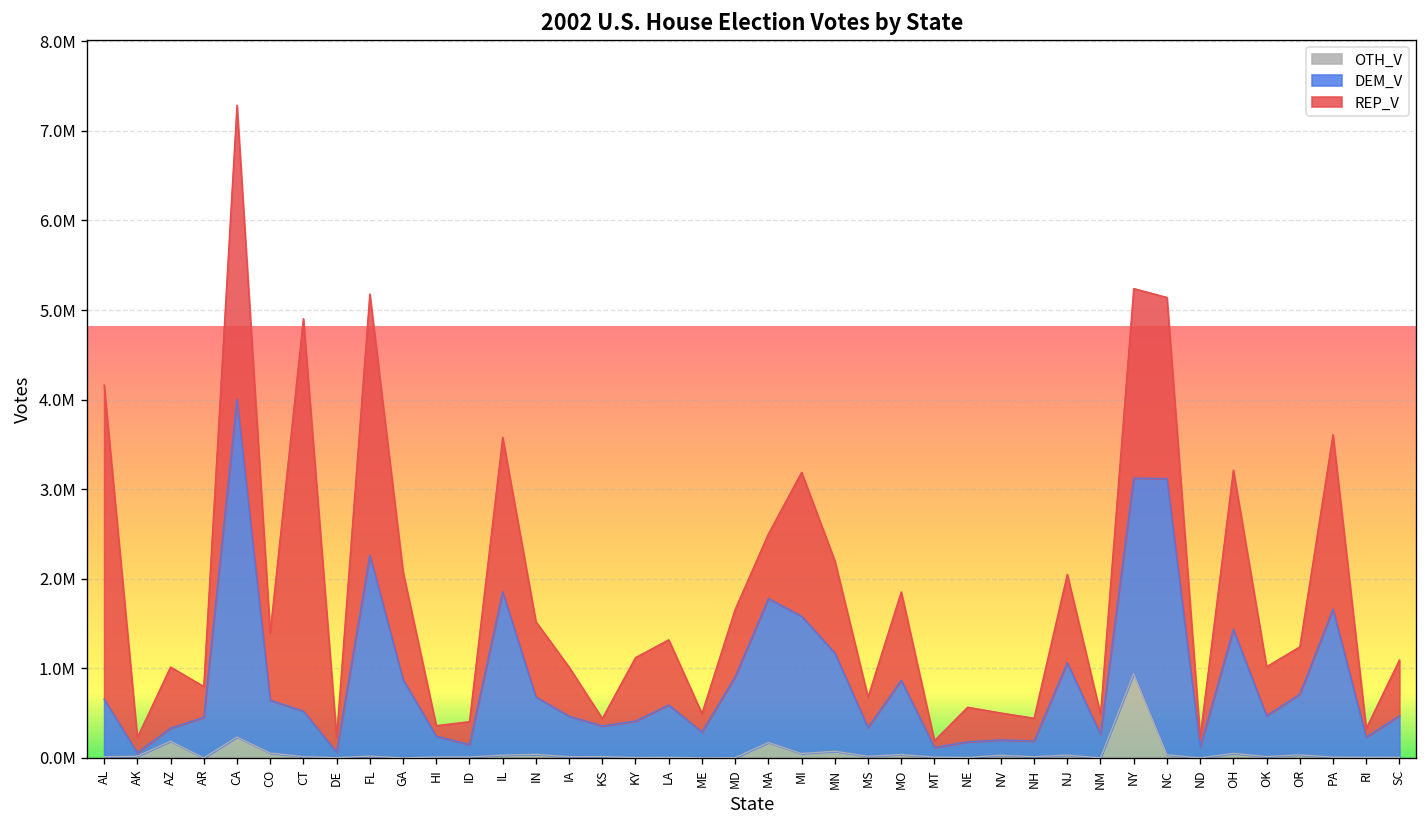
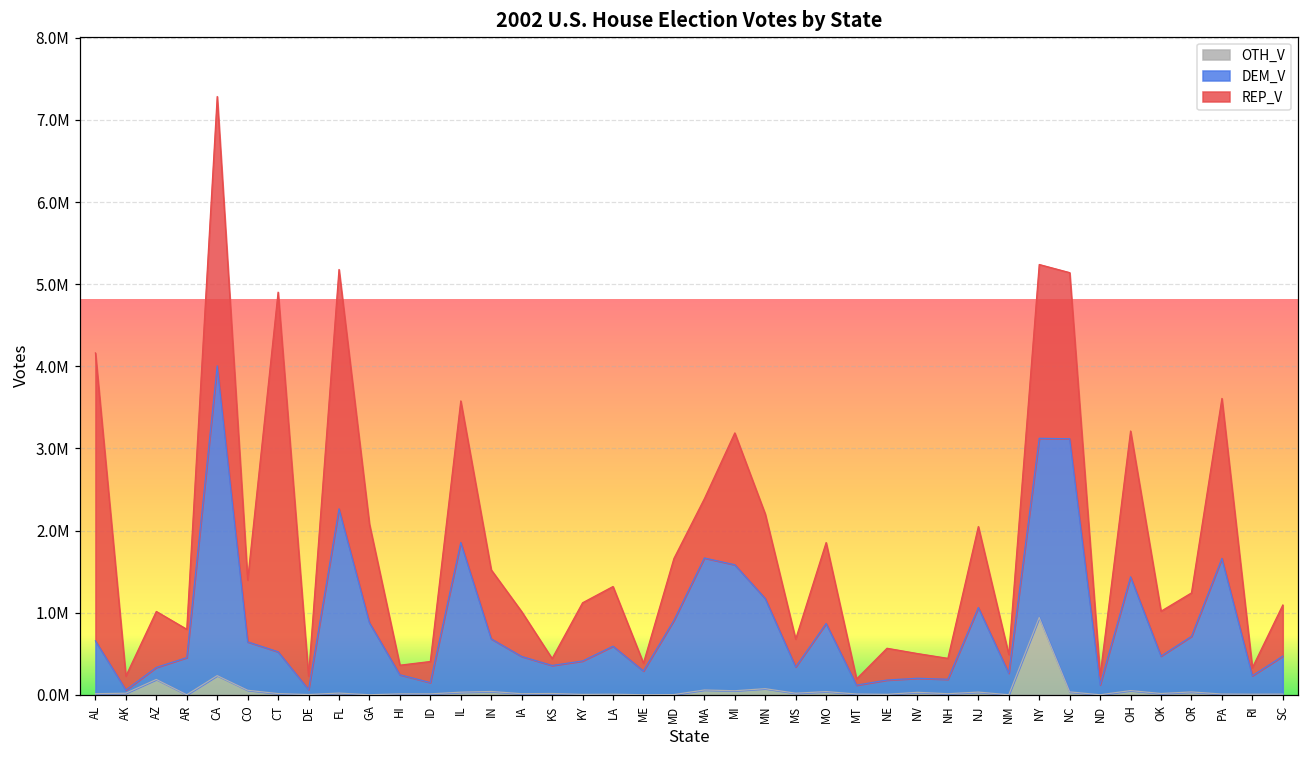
  {
    "OTH_V": {
      "AL": 0,
      "AK": 0,
      "AZ": 200000,
      "AR": 0,
      "CA": 200000,
      "CO": 100000,
      "CT": 0,
      "DE": 0,
      "FL": 0,
      "GA": 0,
      "HI": 0,
      "ID": 0,
      "IL": 0,
      "IN": 0,
      "IA": 0,
      "KS": 0,
      "KY": 0,
      "LA": 0,
      "ME": 0,
      "MD": 0,
-     "MA": 200000,
+     "MA": 100000,
      "MI": 0,
      "MN": 100000,
      "MS": 0,
      "MO": 0,
      "MT": 0,
      "NE": 0,
      "NV": 0,
      "NH": 0,
      "NJ": 0,
      "NM": 0,
      "NY": 900000,
      "NC": 0,
      "ND": 0,
      "OH": 100000,
      "OK": 0,
      "OR": 0,
      "PA": 0,
      "RI": 0,
      "SC": 0
    },
    "DEM_V": {
      "AL": 600000,
      "AK": 0,
      "AZ": 100000,
      "AR": 500000,
      "CA": 3800000,
      "CO": 600000,
      "CT": 500000,
      "DE": 100000,
      "FL": 2200000,
      "GA": 900000,
      "HI": 200000,
      "ID": 100000,
      "IL": 1800000,
      "IN": 600000,
      "IA": 500000,
      "KS": 300000,
      "KY": 400000,
      "LA": 600000,
      "ME": 300000,
      "MD": 900000,
      "MA": 1600000,
      "MI": 1500000,
      "MN": 1100000,
      "MS": 300000,
      "MO": 800000,
      "MT": 100000,
      "NE": 200000,
      "NV": 200000,
      "NH": 200000,
      "NJ": 1000000,
      "NM": 300000,
      "NY": 2200000,
      "NC": 3100000,
      "ND": 100000,
      "OH": 1400000,
      "OK": 500000,
      "OR": 700000,
      "PA": 1700000,
      "RI": 200000,
      "SC": 500000
    },
    "REP_V": {
      "AL": 3500000,
      "AK": 200000,
      "AZ": 700000,
      "AR": 300000,
      "CA": 3300000,
      "CO": 800000,
      "CT": 4400000,
      "DE": 200000,
      "FL": 2900000,
      "GA": 1200000,
      "HI": 100000,
      "ID": 300000,
      "IL": 1700000,
      "IN": 800000,
      "IA": 500000,
      "KS": 100000,
      "KY": 700000,
      "LA": 700000,
-     "ME": 200000,
+     "ME": 100000,
      "MD": 800000,
      "MA": 700000,
      "MI": 1600000,
      "MN": 1000000,
      "MS": 300000,
      "MO": 1000000,
      "MT": 100000,
      "NE": 400000,
      "NV": 300000,
      "NH": 300000,
      "NJ": 1000000,
      "NM": 200000,
      "NY": 2100000,
      "NC": 2000000,
      "ND": 100000,
      "OH": 1800000,
      "OK": 500000,
      "OR": 500000,
      "PA": 1900000,
      "RI": 100000,
      "SC": 600000
    }
  }
